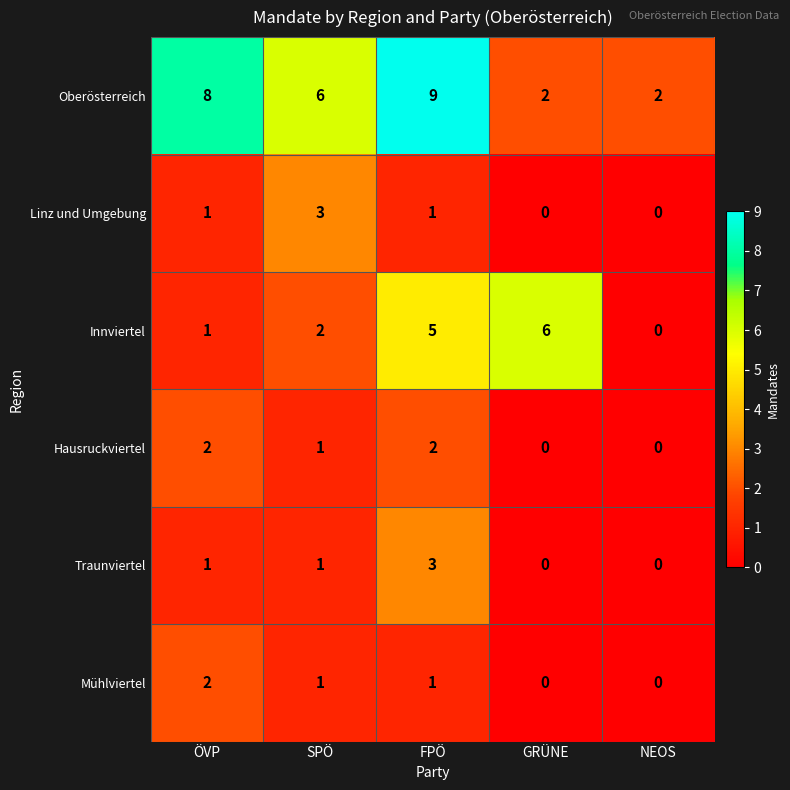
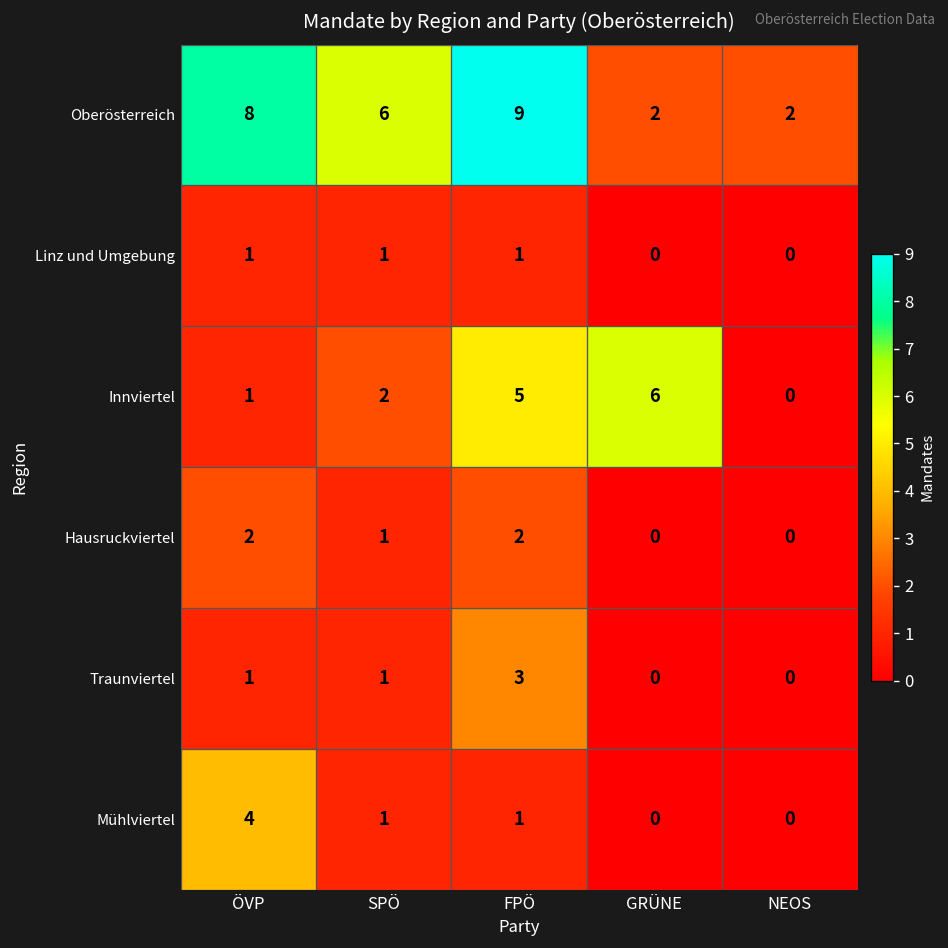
  {
    "Oberösterreich": {
      "ÖVP": 8,
      "SPÖ": 6,
      "FPÖ": 9,
      "GRÜNE": 2,
      "NEOS": 2
    },
    "Linz und Umgebung": {
      "ÖVP": 1,
-     "SPÖ": 3,
+     "SPÖ": 1,
      "FPÖ": 1,
      "GRÜNE": 0,
      "NEOS": 0
    },
    "Innviertel": {
      "ÖVP": 1,
      "SPÖ": 2,
      "FPÖ": 5,
      "GRÜNE": 6,
      "NEOS": 0
    },
    "Hausruckviertel": {
      "ÖVP": 2,
      "SPÖ": 1,
      "FPÖ": 2,
      "GRÜNE": 0,
      "NEOS": 0
    },
    "Traunviertel": {
      "ÖVP": 1,
      "SPÖ": 1,
      "FPÖ": 3,
      "GRÜNE": 0,
      "NEOS": 0
    },
    "Mühlviertel": {
-     "ÖVP": 2,
+     "ÖVP": 4,
      "SPÖ": 1,
      "FPÖ": 1,
      "GRÜNE": 0,
      "NEOS": 0
    }
  }
